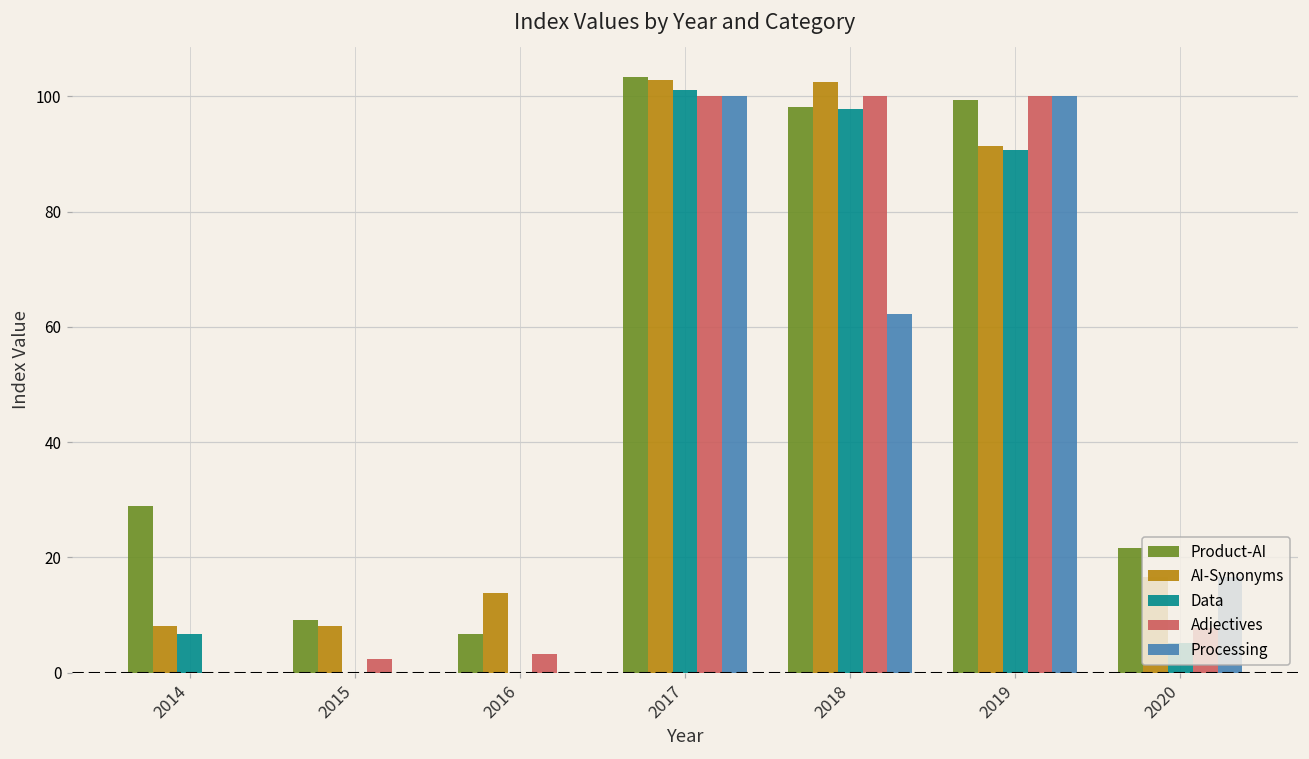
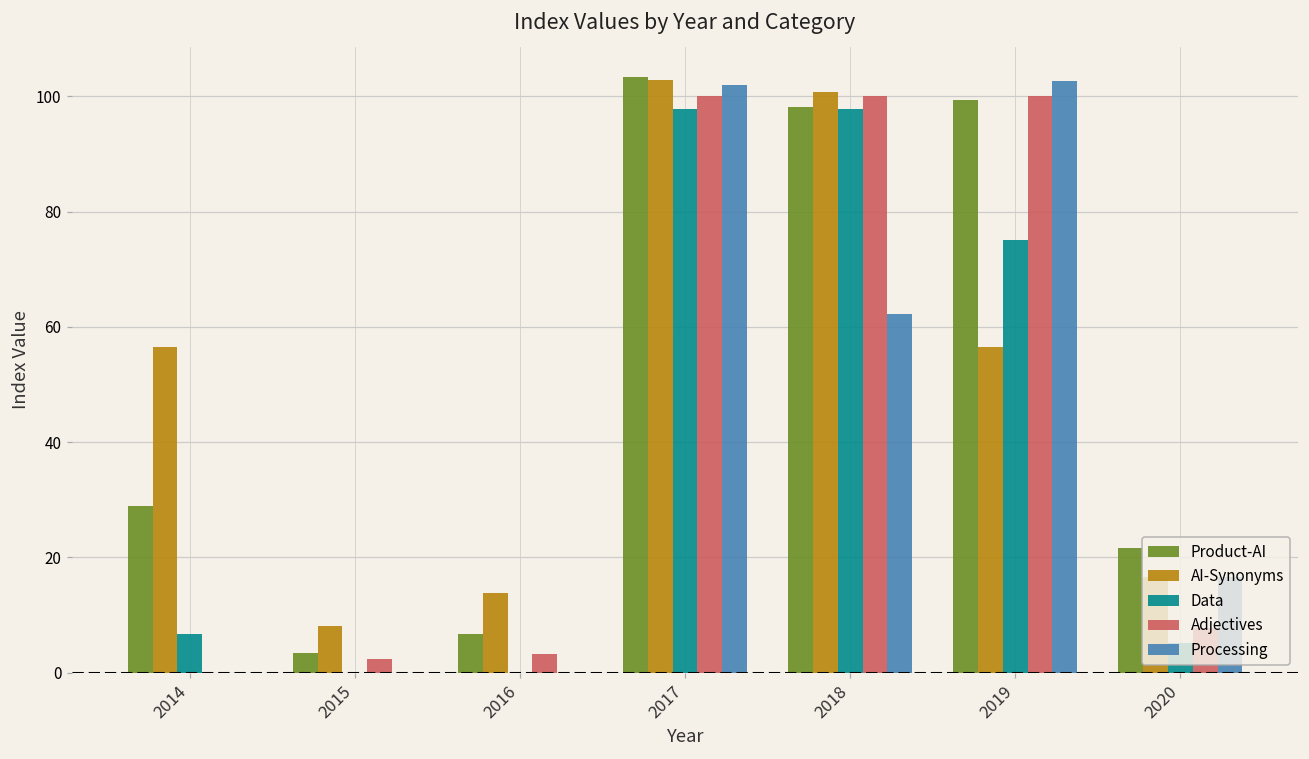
  {
    "Product-AI": {
      "2014": 29,
-     "2015": 9,
+     "2015": 3,
      "2016": 7,
      "2017": 103,
      "2018": 98,
      "2019": 99,
      "2020": 22
    },
    "AI-Synonyms": {
-     "2014": 8,
+     "2014": 57,
      "2015": 8,
      "2016": 14,
      "2017": 103,
-     "2018": 102,
-     "2019": 91
+     "2018": 101,
+     "2019": 56
    },
    "Data": {
      "2014": 7,
      "2015": 0,
      "2016": 0,
-     "2017": 101,
+     "2017": 98,
      "2018": 98,
-     "2019": 91
+     "2019": 75
    },
    "Adjectives": {
      "2014": 0,
      "2015": 2,
      "2016": 3,
      "2017": 100,
      "2018": 100,
      "2019": 100
    },
    "Processing": {
      "2014": 0,
      "2015": 0,
      "2016": 0,
-     "2017": 100,
+     "2017": 102,
      "2018": 62,
-     "2019": 100
+     "2019": 103
    }
  }
